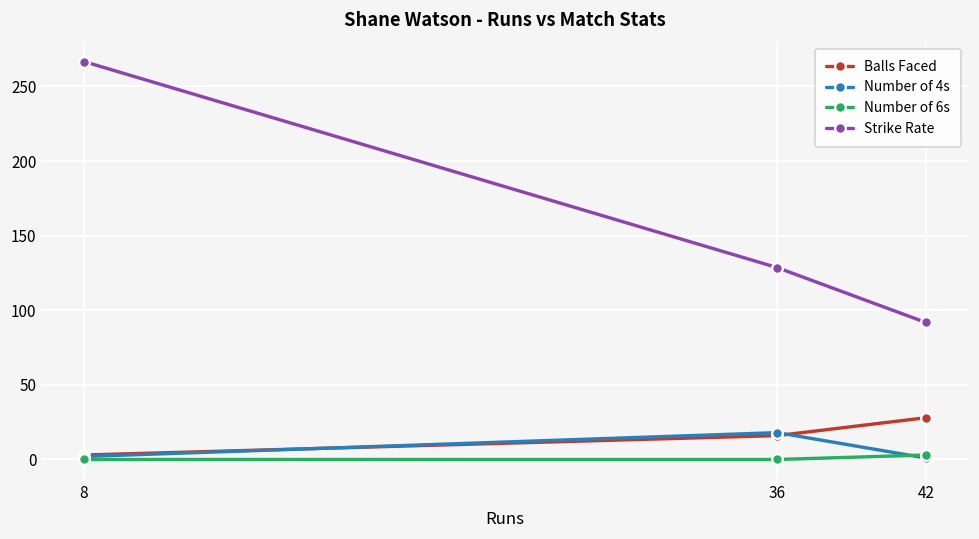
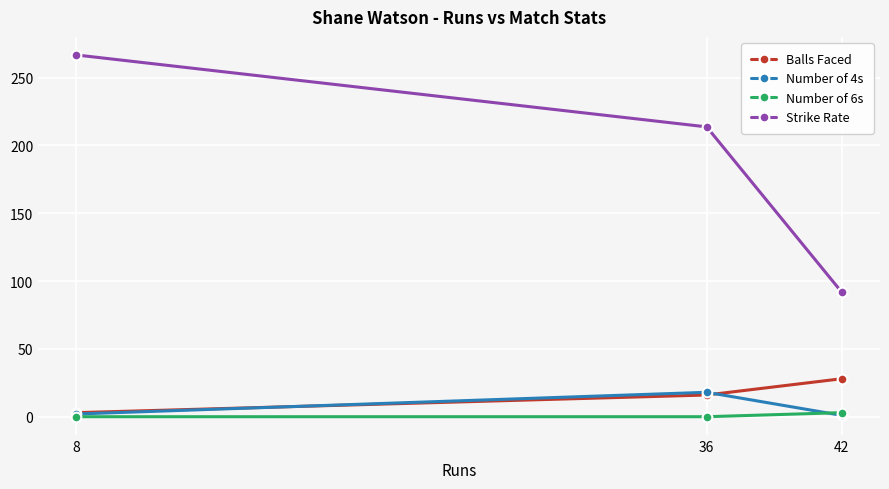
  {
    "Balls Faced": {
      "36": 16,
      "42": 28
    },
    "Number of 4s": {
      "36": 18,
      "42": 1
    },
    "Number of 6s": {
      "8": 0,
      "36": 0,
      "42": 3
    },
    "Strike Rate": {
      "8": 267,
-     "36": 129,
+     "36": 214,
      "42": 92
    }
  }
